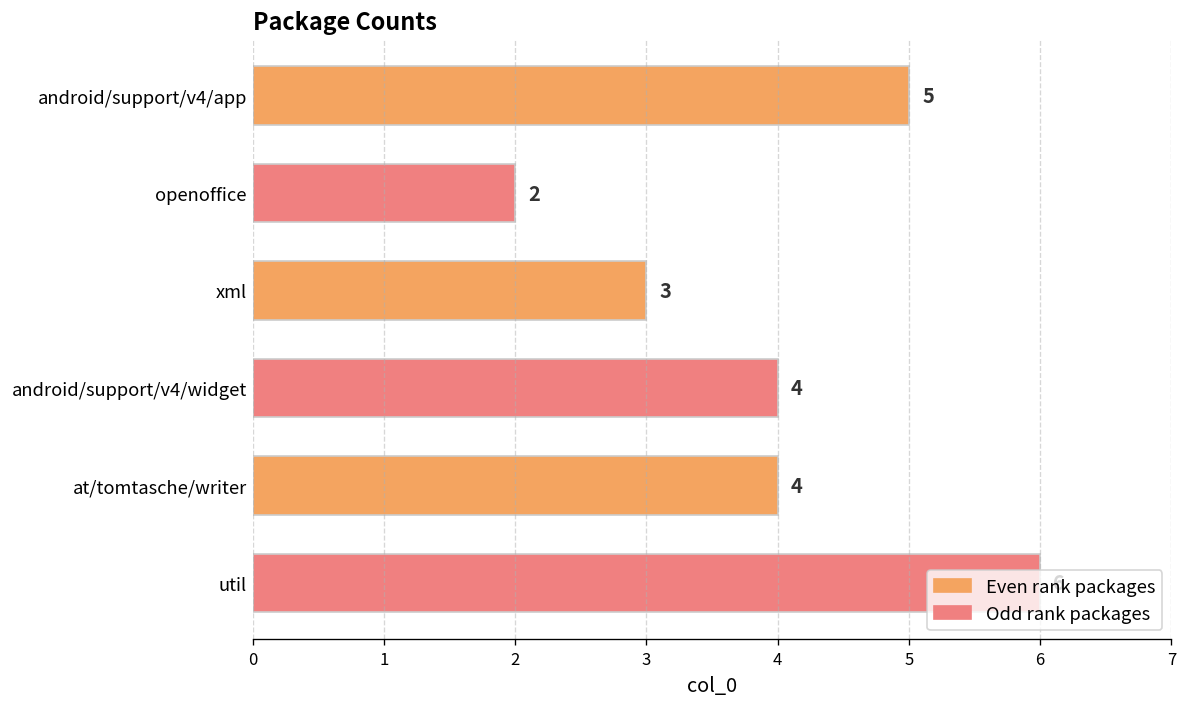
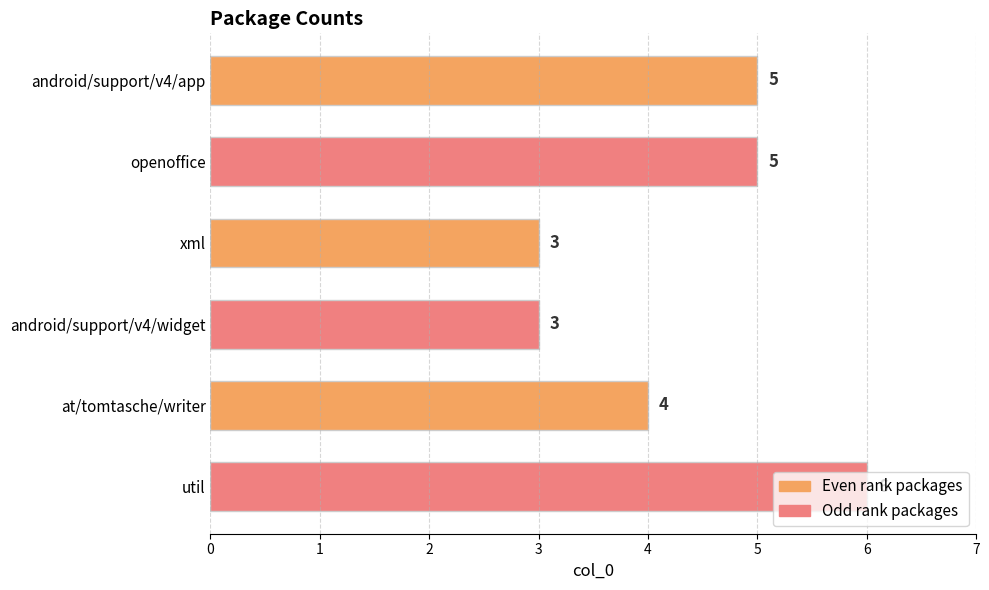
  {
    "android/support/v4/app": 5,
-   "openoffice": 2,
+   "openoffice": 5,
    "xml": 3,
-   "android/support/v4/widget": 4,
+   "android/support/v4/widget": 3,
    "at/tomtasche/writer": 4
  }
